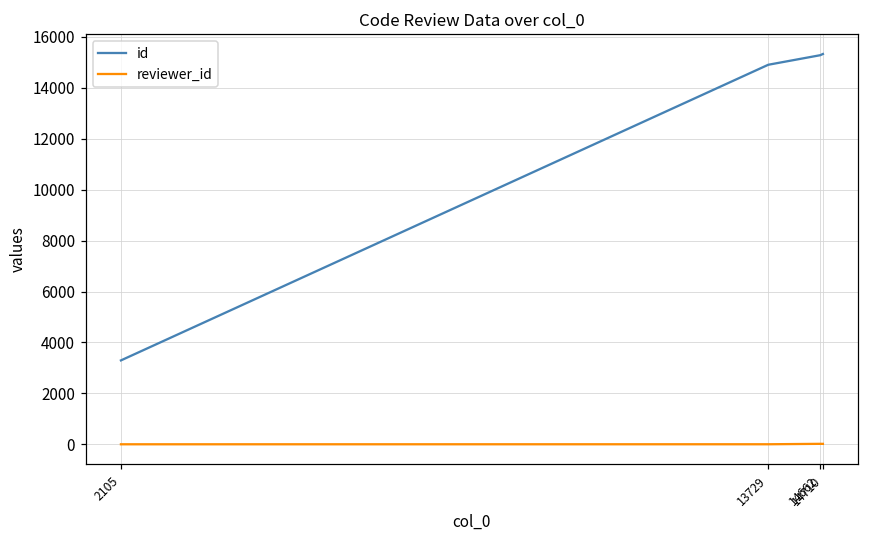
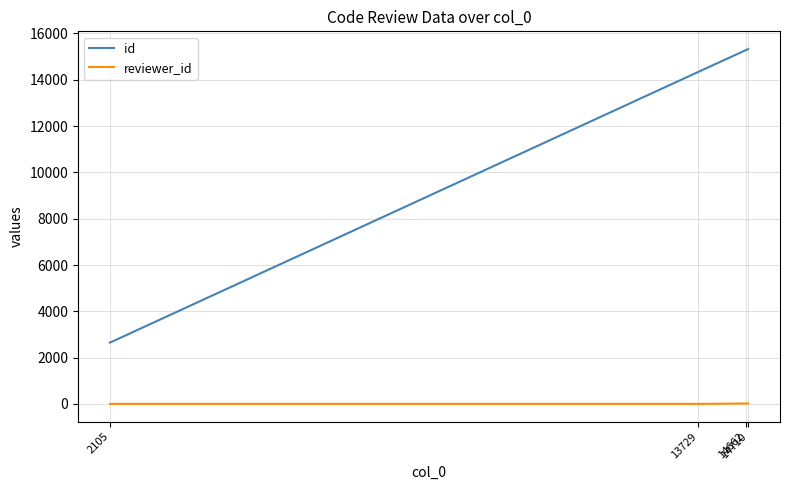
  {
    "id": {
-     "2105": 3300,
-     "13729": 14900,
+     "2105": 2600,
+     "13729": 14300,
      "14662": 15300,
      "14710": 15300
    },
    "reviewer_id": {
      "2105": 0,
      "13729": 0,
      "14662": 0,
      "14710": 0
    }
  }
